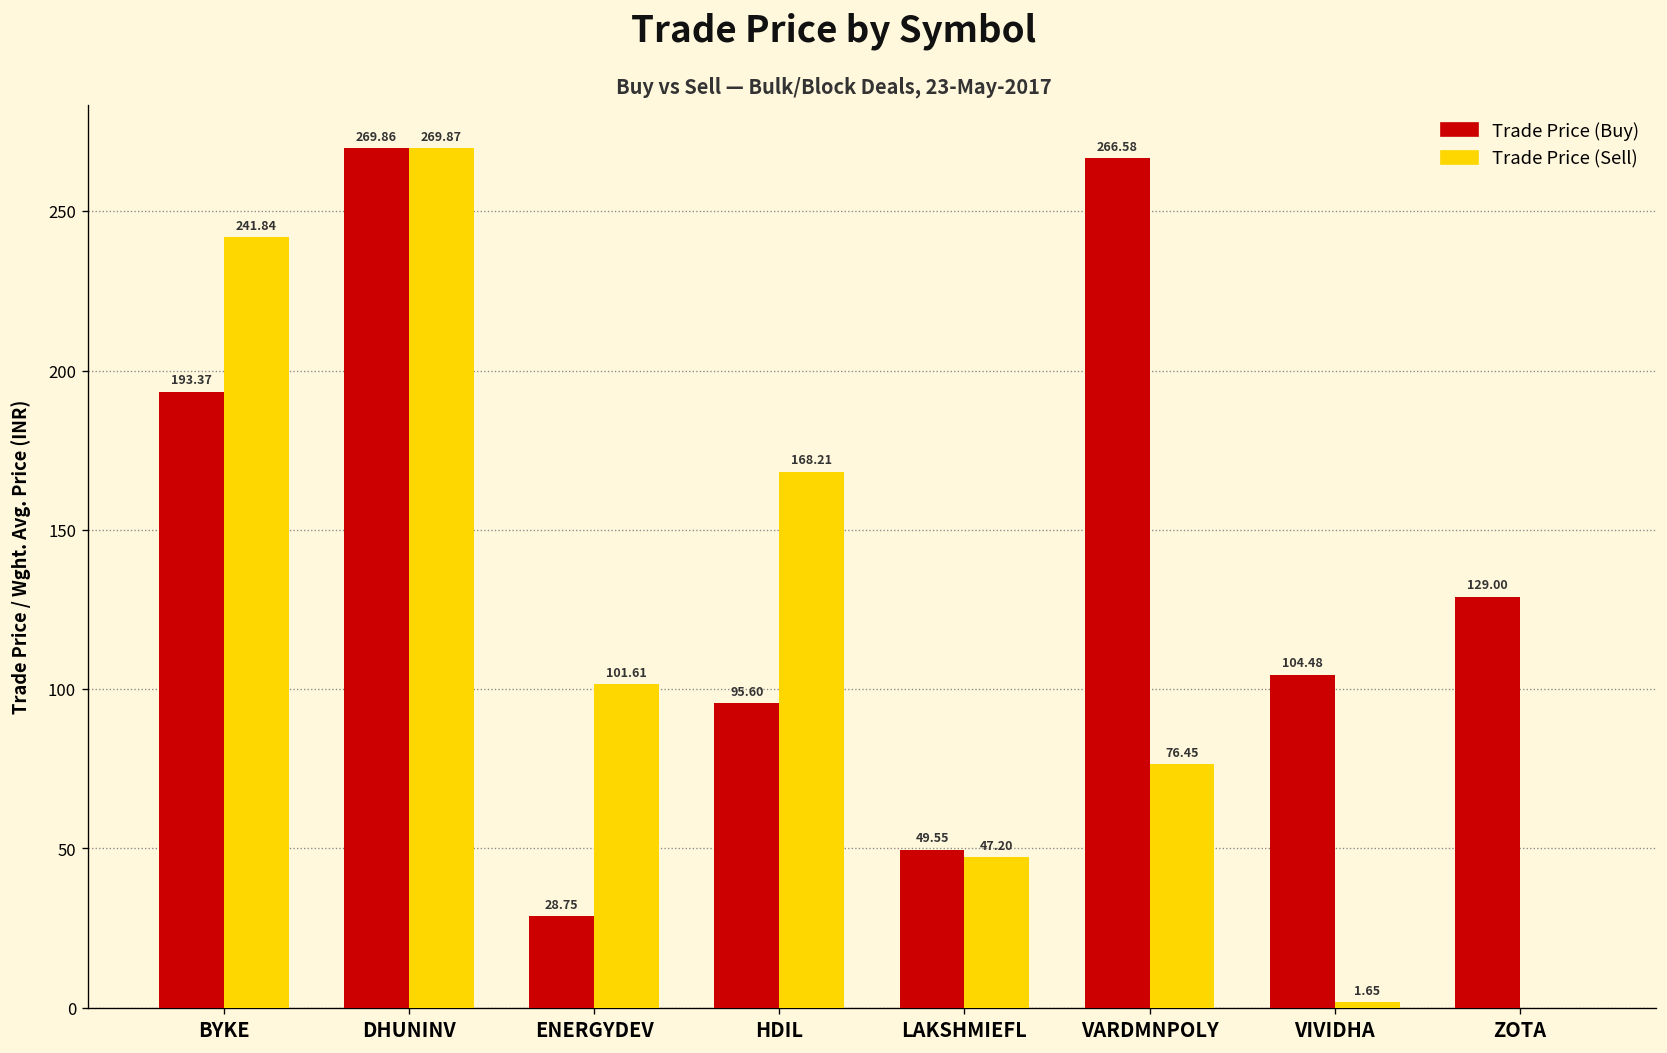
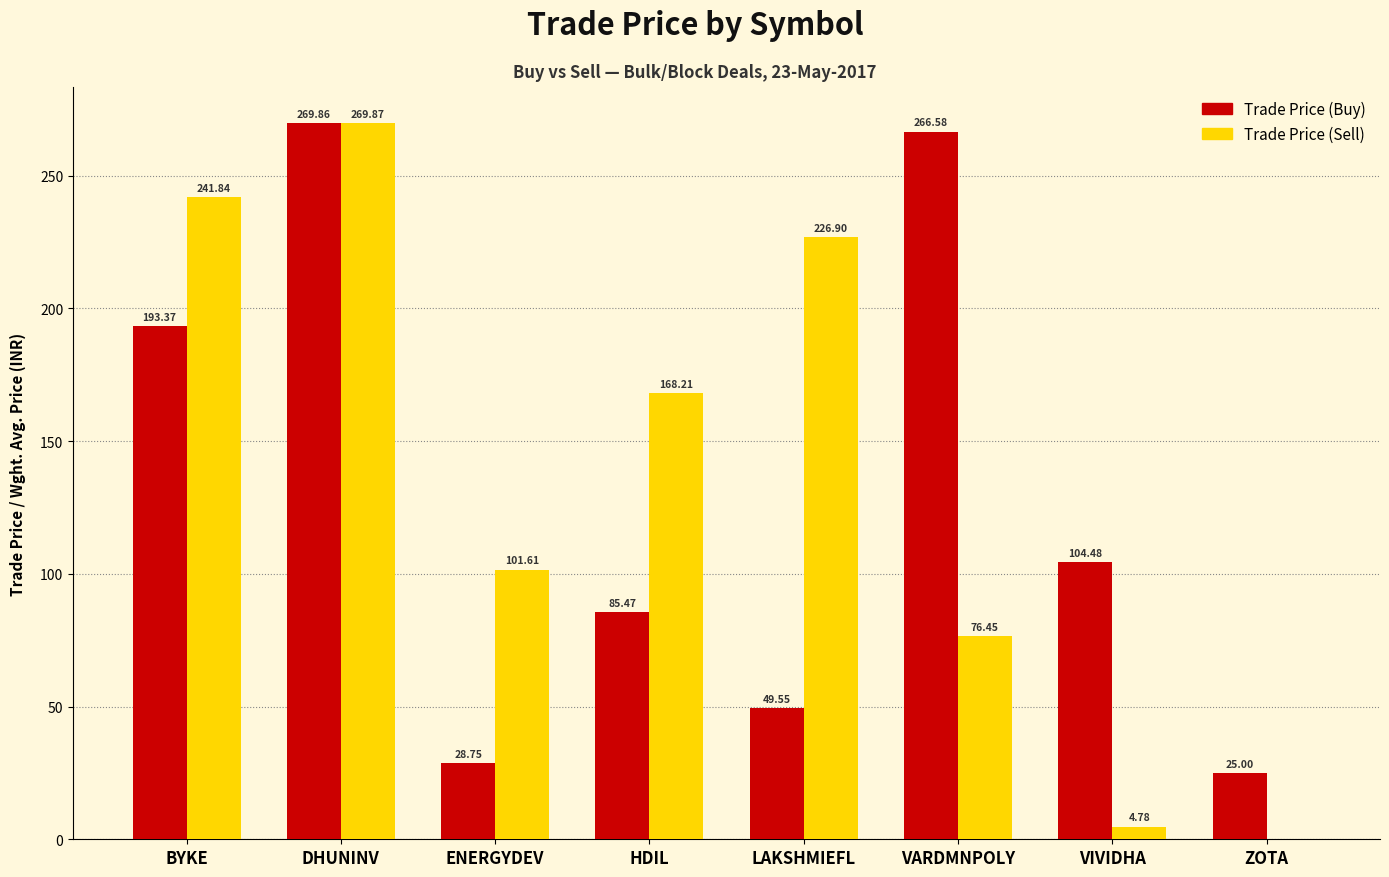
  {
    "Trade Price (Buy)": {
      "BYKE": 193.37,
      "DHUNINV": 269.86,
      "ENERGYDEV": 28.75,
-     "HDIL": 95.60,
+     "HDIL": 85.47,
      "LAKSHMIEFL": 49.55,
      "VARDMNPOLY": 266.58,
      "VIVIDHA": 104.48,
-     "ZOTA": 129.00
+     "ZOTA": 25.00
    },
    "Trade Price (Sell)": {
      "BYKE": 241.84,
      "DHUNINV": 269.87,
      "ENERGYDEV": 101.61,
      "HDIL": 168.21,
-     "LAKSHMIEFL": 47.20,
+     "LAKSHMIEFL": 226.90,
      "VARDMNPOLY": 76.45,
-     "VIVIDHA": 1.65
+     "VIVIDHA": 4.78
    }
  }
